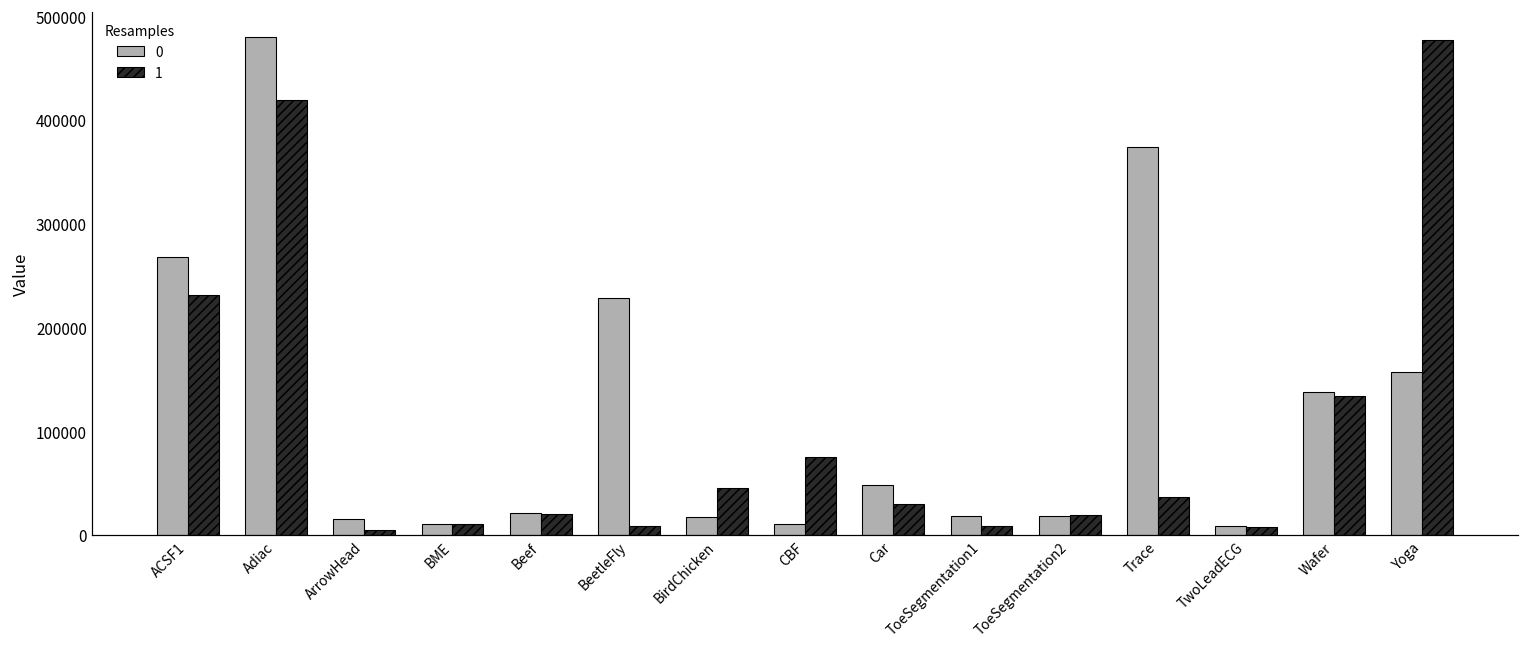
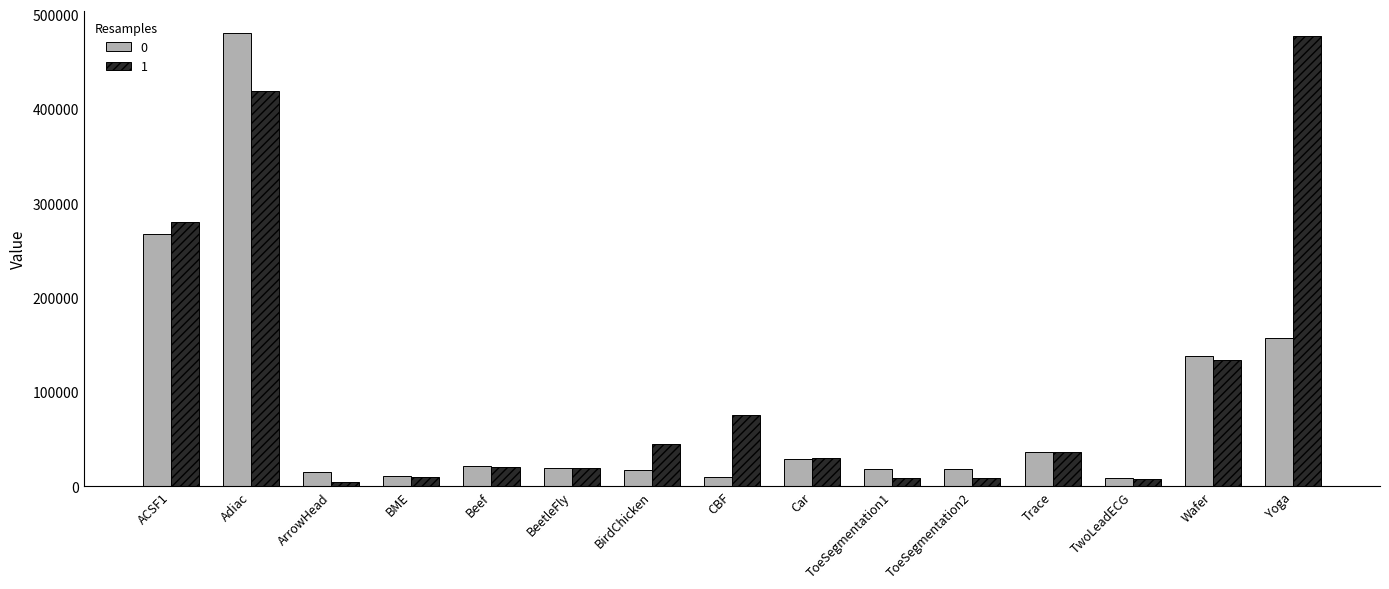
  {
    "0": {
      "ACSF1": 270000,
      "Adiac": 480000,
      "ArrowHead": 20000,
      "BME": 10000,
      "Beef": 20000,
-     "BeetleFly": 230000,
+     "BeetleFly": 20000,
      "BirdChicken": 20000,
      "CBF": 10000,
-     "Car": 50000,
+     "Car": 30000,
      "ToeSegmentation1": 20000,
      "ToeSegmentation2": 20000,
-     "Trace": 370000,
+     "Trace": 40000,
      "TwoLeadECG": 10000,
      "Wafer": 140000,
      "Yoga": 160000
    },
    "1": {
-     "ACSF1": 230000,
+     "ACSF1": 280000,
      "Adiac": 420000,
      "ArrowHead": 0,
      "BME": 10000,
      "Beef": 20000,
-     "BeetleFly": 10000,
+     "BeetleFly": 20000,
      "BirdChicken": 50000,
      "CBF": 80000,
      "Car": 30000,
      "ToeSegmentation1": 10000,
-     "ToeSegmentation2": 20000,
+     "ToeSegmentation2": 10000,
      "Trace": 40000,
      "TwoLeadECG": 10000,
      "Wafer": 130000,
      "Yoga": 480000
    }
  }
